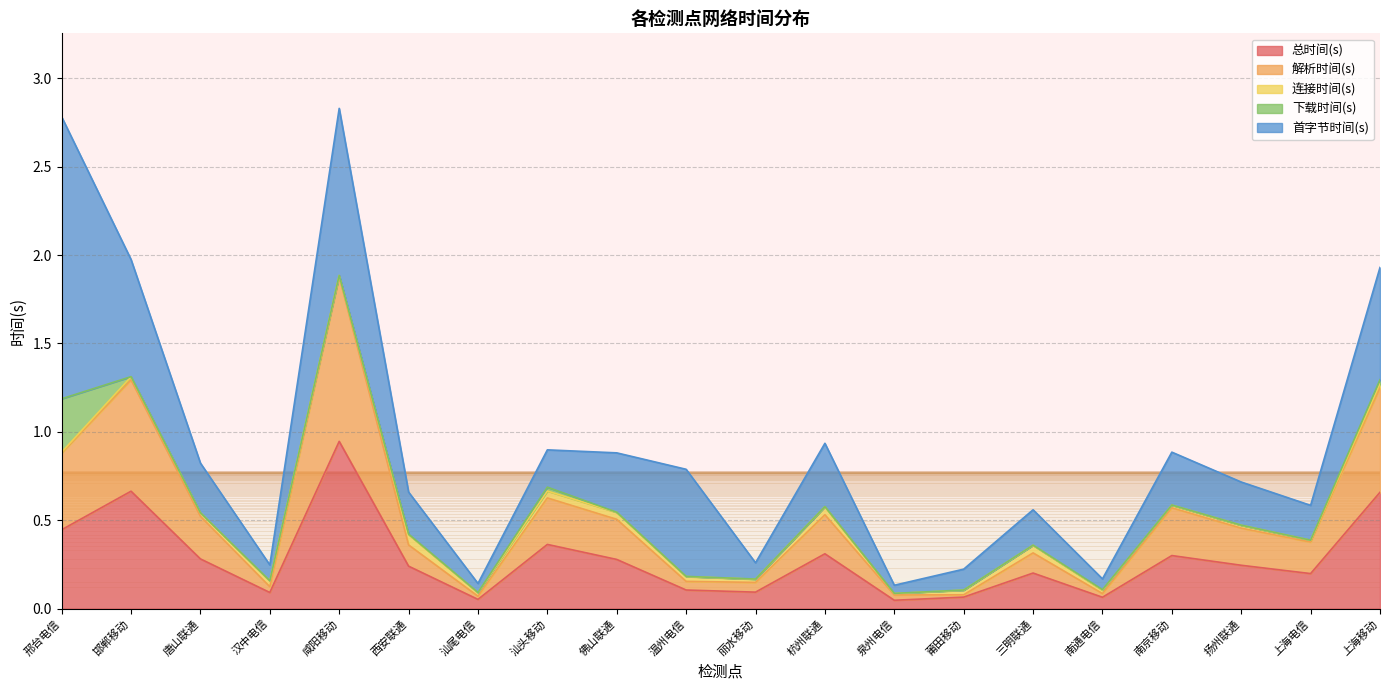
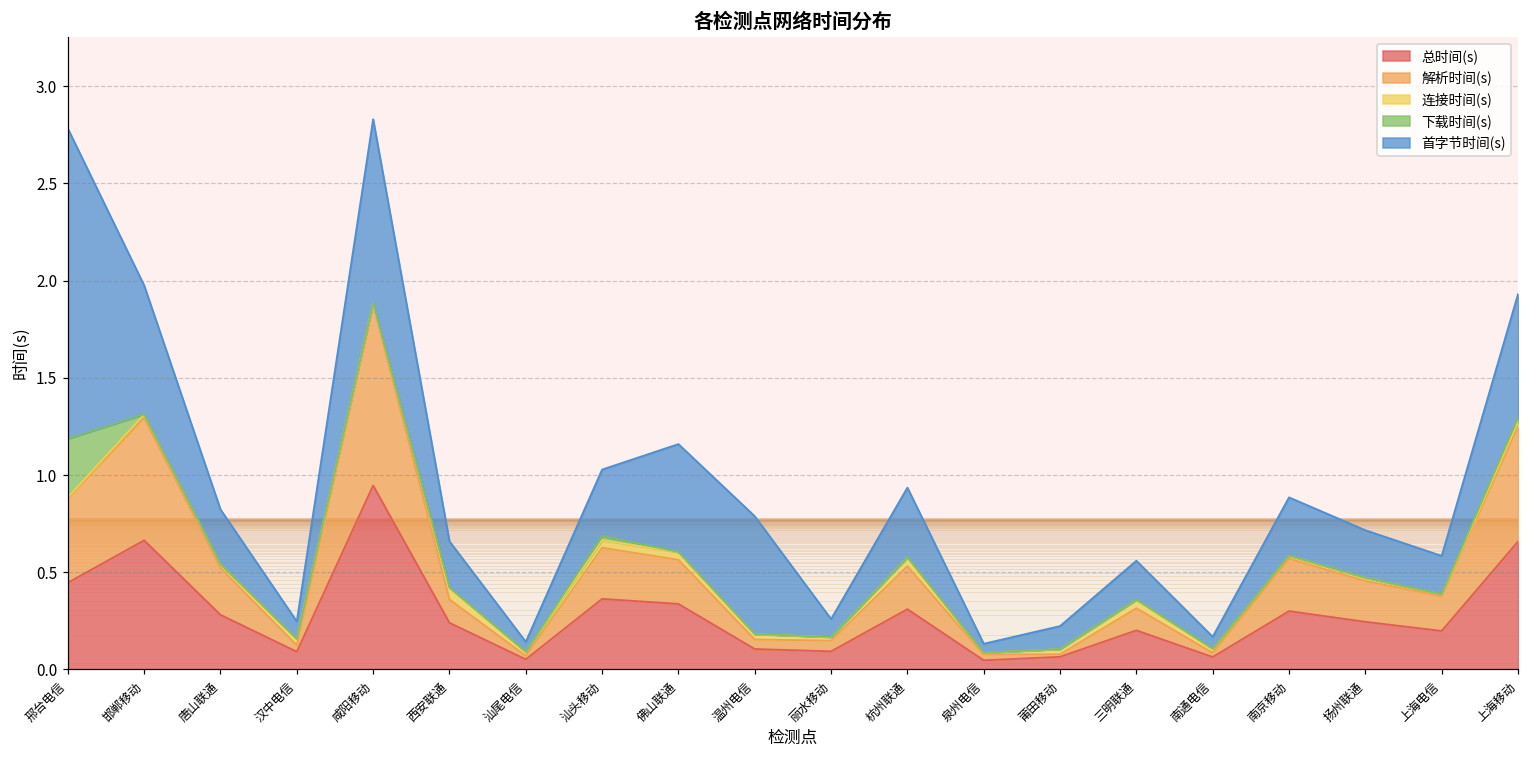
  {
    "总时间(s)": {
      "邢台电信": 0.45,
      "邯郸移动": 0.66,
      "唐山联通": 0.28,
      "汉中电信": 0.09,
      "咸阳移动": 0.95,
      "西安联通": 0.24,
      "汕尾电信": 0.05,
      "汕头移动": 0.36,
-     "佛山联通": 0.28,
+     "佛山联通": 0.34,
      "温州电信": 0.11,
      "丽水移动": 0.09,
      "杭州联通": 0.31,
      "泉州电信": 0.05,
      "三明联通": 0.20,
      "南通电信": 0.06,
      "南京移动": 0.30,
      "扬州联通": 0.25,
      "上海电信": 0.20,
      "上海移动": 0.66
    },
    "下载时间(s)": {
      "邢台电信": 0.30,
      "汕头移动": 0.02,
      "上海移动": 0.02
    },
    "首字节时间(s)": {
      "邢台电信": 1.60,
      "邯郸移动": 0.66,
      "唐山联通": 0.28,
      "汉中电信": 0.09,
      "咸阳移动": 0.95,
      "西安联通": 0.24,
      "汕尾电信": 0.05,
-     "汕头移动": 0.21,
-     "佛山联通": 0.34,
+     "汕头移动": 0.34,
+     "佛山联通": 0.56,
      "温州电信": 0.61,
      "丽水移动": 0.09,
      "杭州联通": 0.36,
      "泉州电信": 0.05,
      "莆田移动": 0.12,
      "三明联通": 0.20,
      "南通电信": 0.06,
      "南京移动": 0.30,
      "扬州联通": 0.24,
      "上海电信": 0.20,
      "上海移动": 0.64
    }
  }
